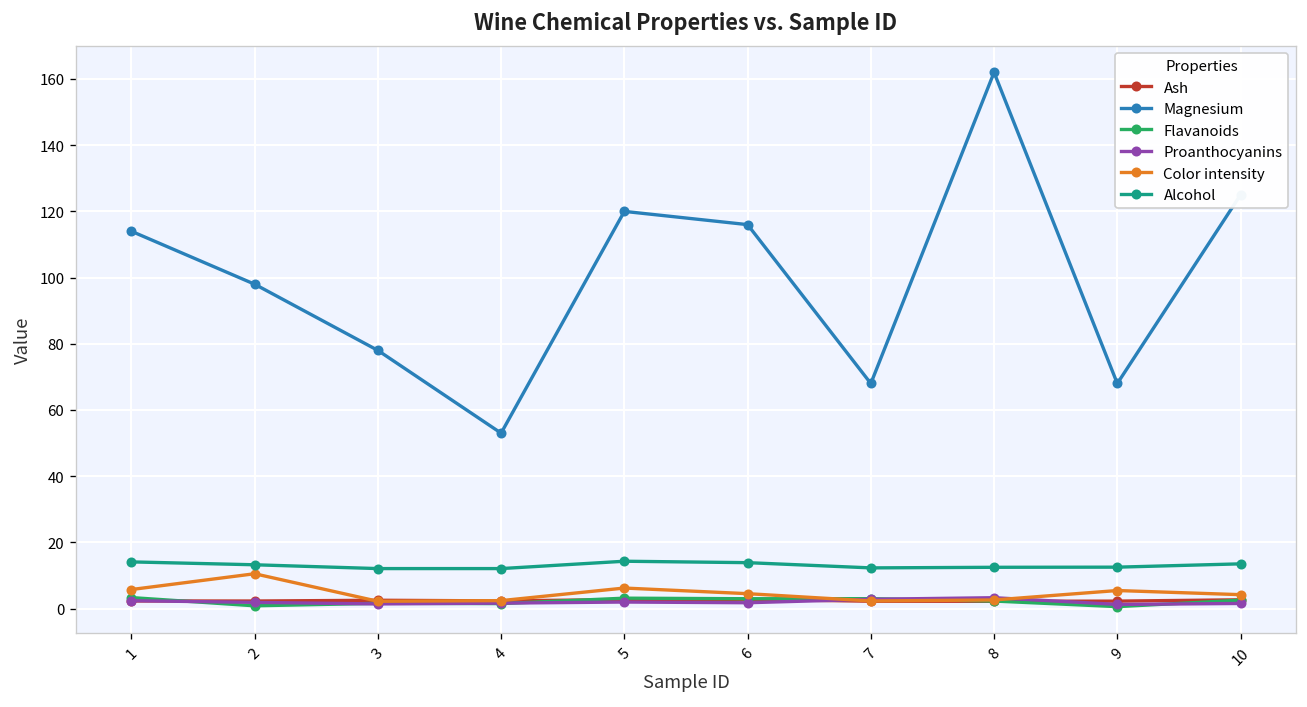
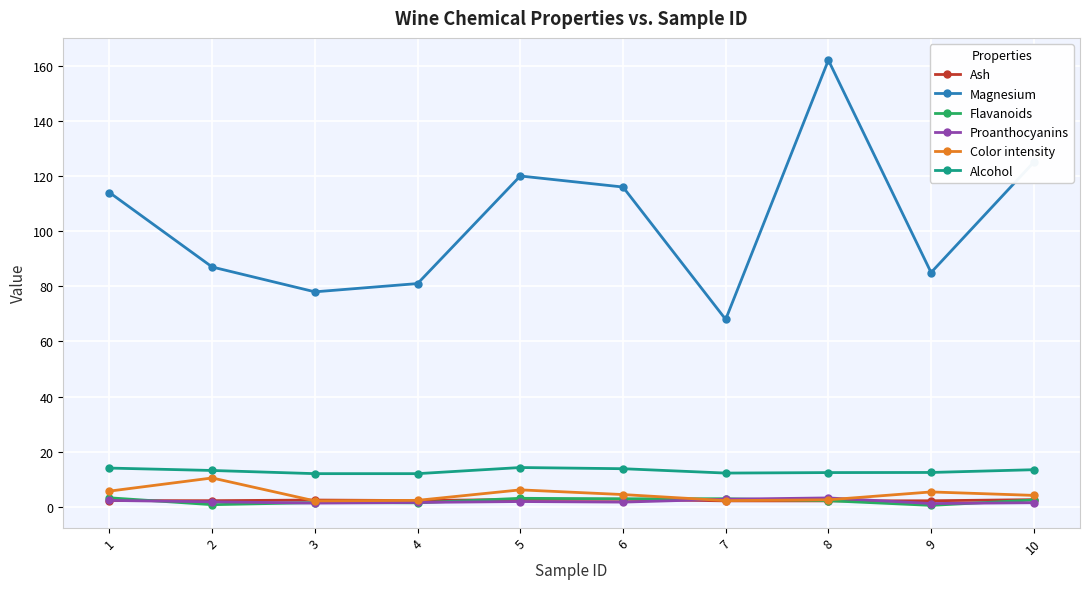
  {
    "Ash": {
      "9": 2
    },
    "Magnesium": {
      "1": 114,
-     "2": 98,
+     "2": 87,
      "3": 78,
-     "4": 53,
+     "4": 81,
      "5": 120,
      "6": 116,
      "7": 68,
      "8": 162,
-     "9": 68
+     "9": 85
    },
    "Proanthocyanins": {
      "6": 2,
      "10": 2
    },
    "Color intensity": {
      "1": 6,
      "2": 11,
      "5": 6,
      "6": 5,
      "9": 5,
      "10": 4
    }
  }
